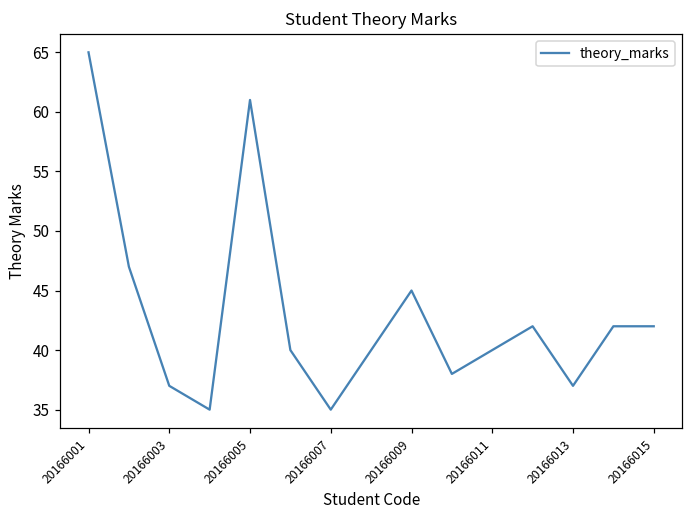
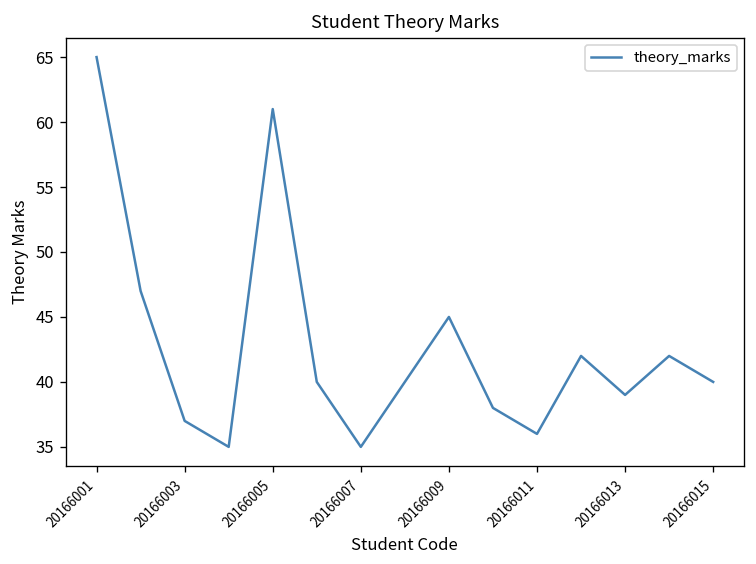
  {
    "20166001": 65,
    "20166003": 37,
    "20166005": 61,
    "20166007": 35,
    "20166009": 45,
-   "20166011": 40,
-   "20166013": 37,
-   "20166015": 42
+   "20166011": 36,
+   "20166013": 39,
+   "20166015": 40
  }
